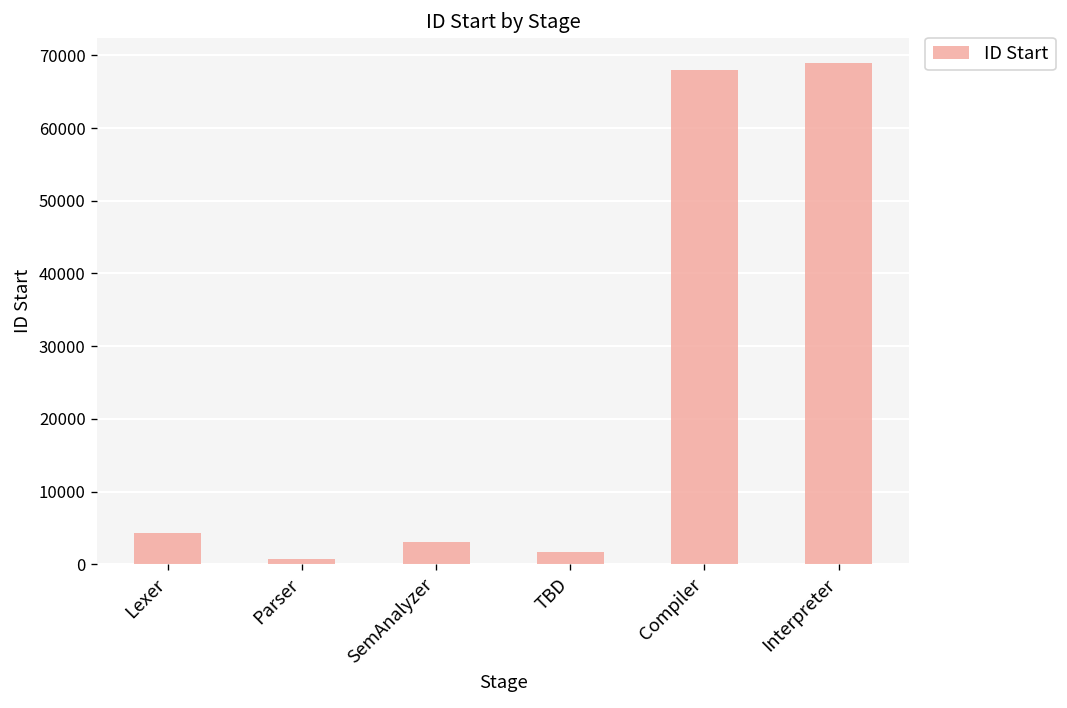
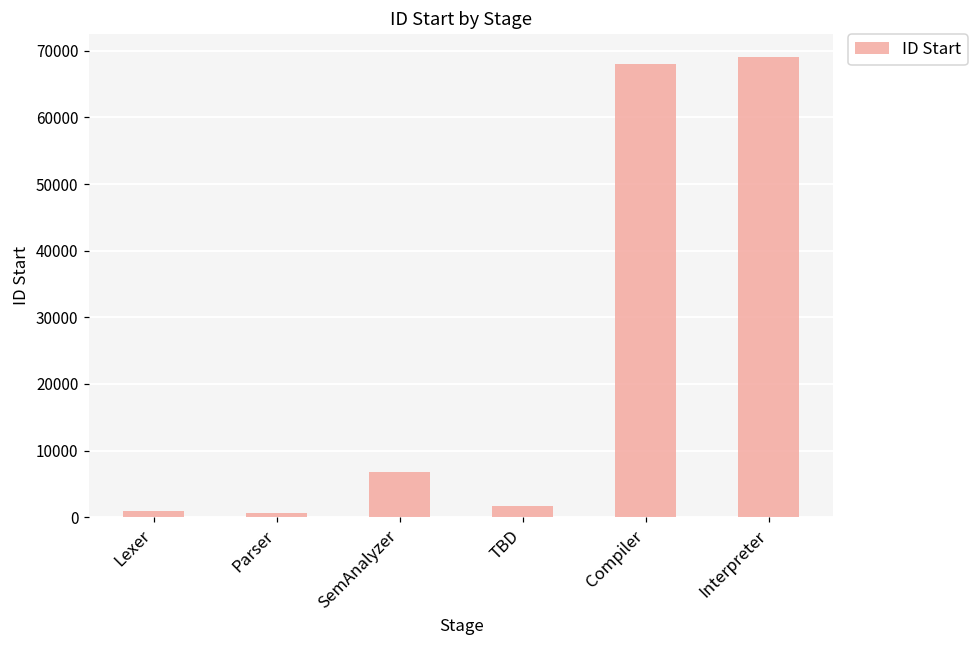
  {
-   "Lexer": 4000,
+   "Lexer": 1000,
    "Parser": 1000,
-   "SemAnalyzer": 3000,
+   "SemAnalyzer": 7000,
    "TBD": 2000,
    "Compiler": 68000,
    "Interpreter": 69000
  }
